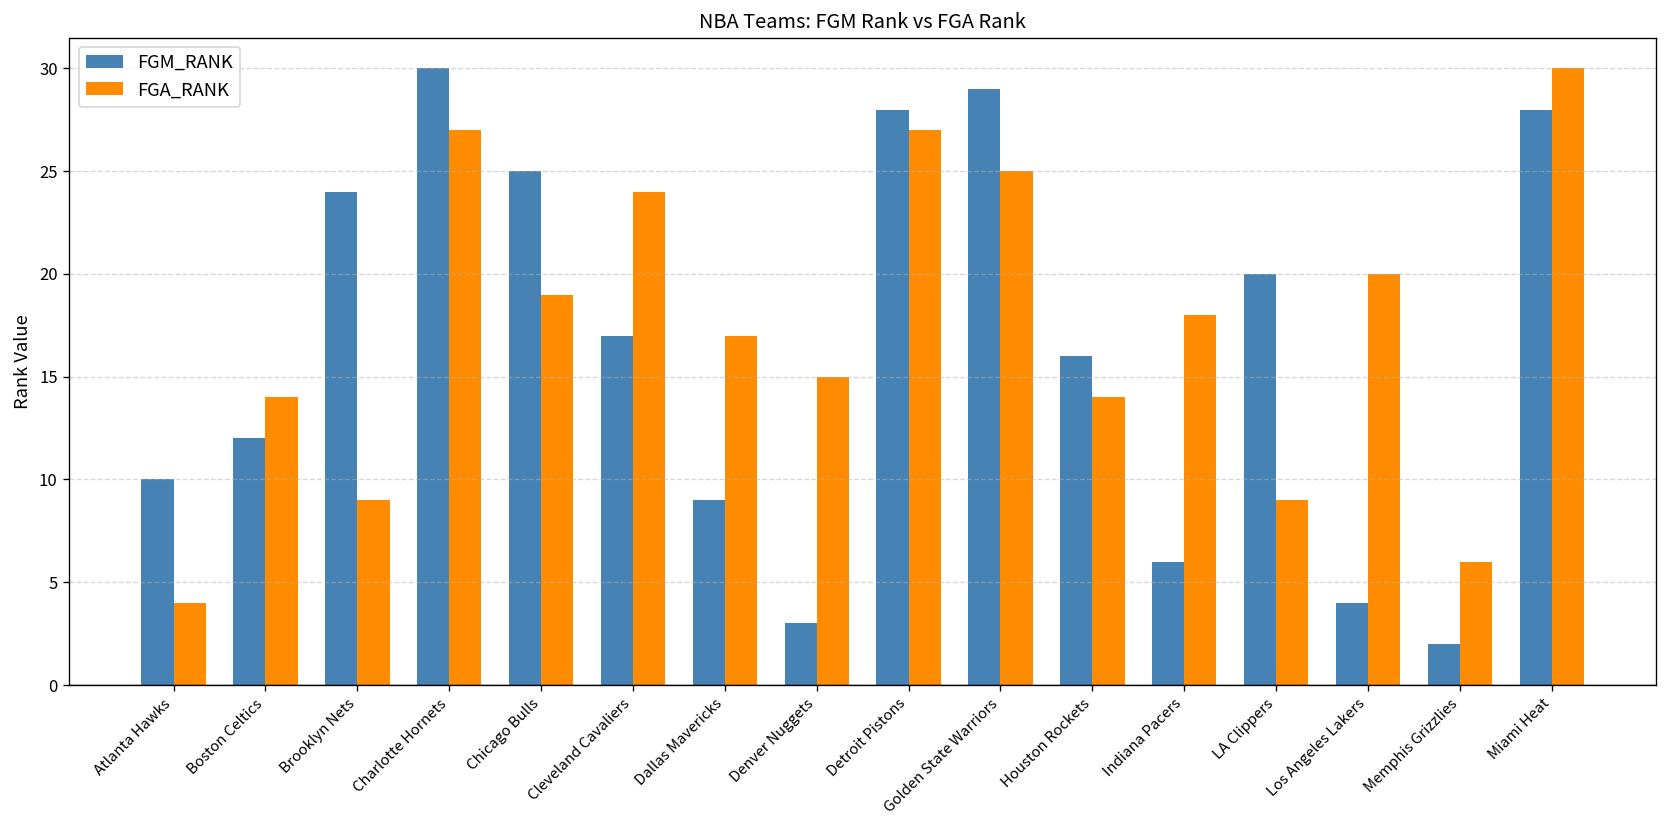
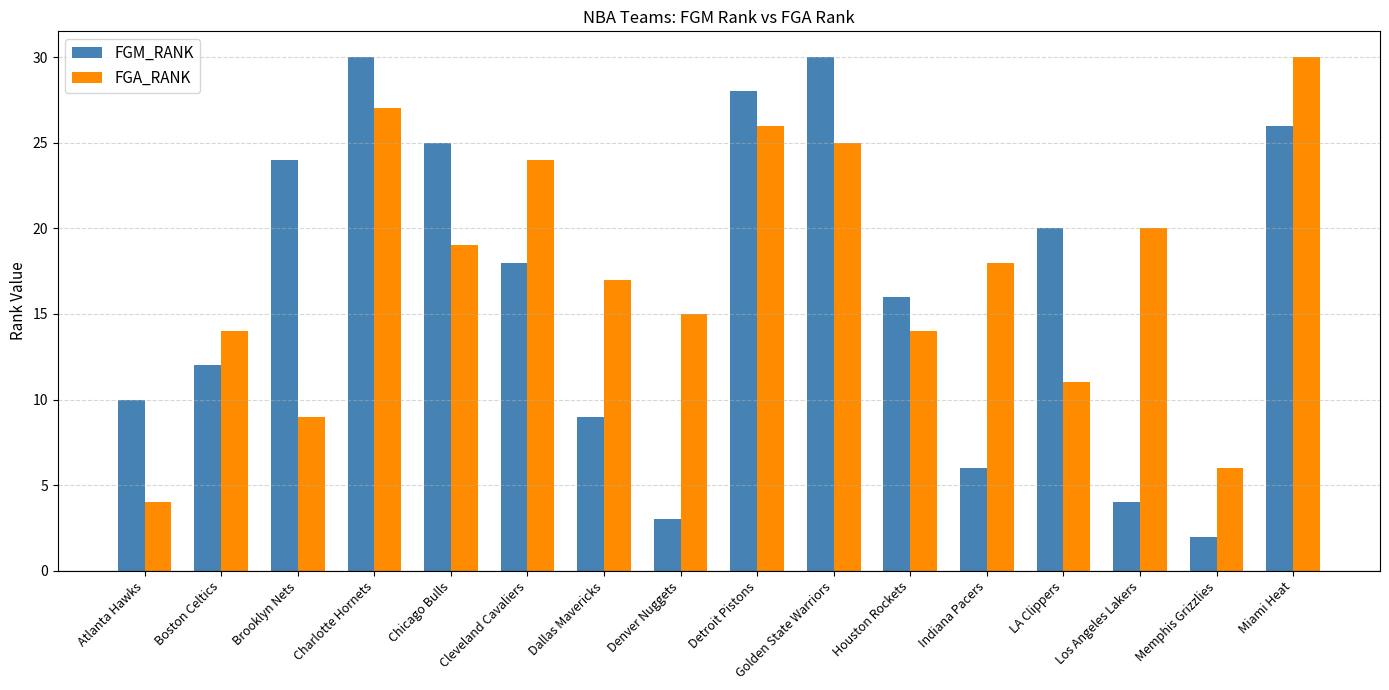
  {
    "FGM_RANK": {
      "Atlanta Hawks": 10,
      "Boston Celtics": 12,
      "Brooklyn Nets": 24,
      "Charlotte Hornets": 30,
      "Chicago Bulls": 25,
-     "Cleveland Cavaliers": 17,
+     "Cleveland Cavaliers": 18,
      "Dallas Mavericks": 9,
      "Denver Nuggets": 3,
      "Detroit Pistons": 28,
-     "Golden State Warriors": 29,
+     "Golden State Warriors": 30,
      "Houston Rockets": 16,
      "Indiana Pacers": 6,
      "LA Clippers": 20,
      "Los Angeles Lakers": 4,
      "Memphis Grizzlies": 2,
-     "Miami Heat": 28
+     "Miami Heat": 26
    },
    "FGA_RANK": {
      "Atlanta Hawks": 4,
      "Boston Celtics": 14,
      "Brooklyn Nets": 9,
      "Charlotte Hornets": 27,
      "Chicago Bulls": 19,
      "Cleveland Cavaliers": 24,
      "Dallas Mavericks": 17,
      "Denver Nuggets": 15,
-     "Detroit Pistons": 27,
+     "Detroit Pistons": 26,
      "Golden State Warriors": 25,
      "Houston Rockets": 14,
      "Indiana Pacers": 18,
-     "LA Clippers": 9,
+     "LA Clippers": 11,
      "Los Angeles Lakers": 20,
      "Memphis Grizzlies": 6,
      "Miami Heat": 30
    }
  }
